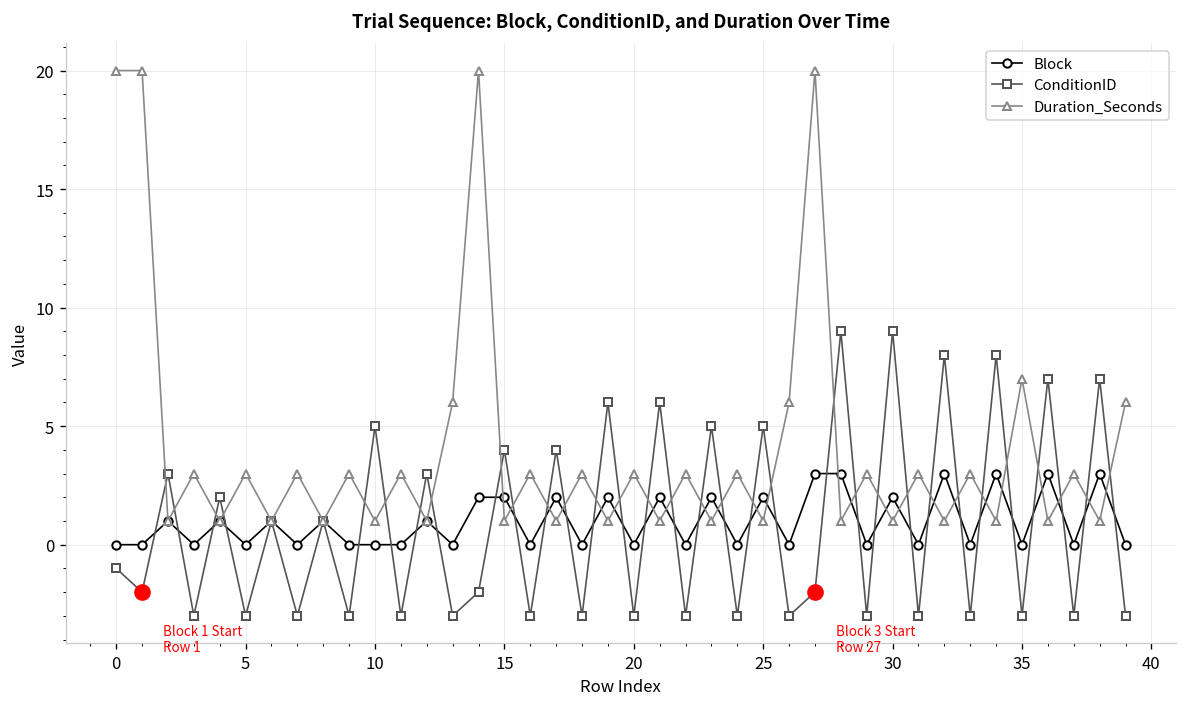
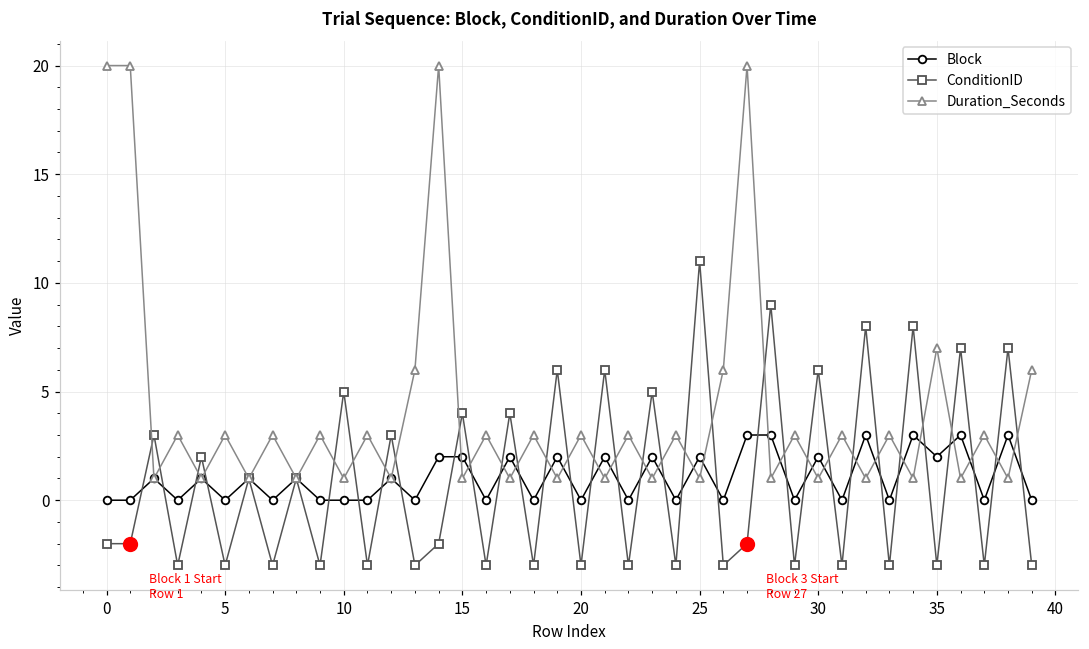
  {
    "Block": {
      "0": 0,
      "5": 0,
      "10": 0,
      "15": 2,
      "20": 0,
      "25": 2,
      "30": 2,
-     "35": 0
+     "35": 2
    },
    "ConditionID": {
-     "0": -1,
+     "0": -2,
      "5": -3,
      "10": 5,
      "15": 4,
      "20": -3,
-     "25": 5,
-     "30": 9,
+     "25": 11,
+     "30": 6,
      "35": -3
    },
    "Duration_Seconds": {
      "0": 20,
      "5": 3,
      "10": 1,
      "15": 1,
      "20": 3,
      "25": 1,
      "30": 1,
      "35": 7
    }
  }
